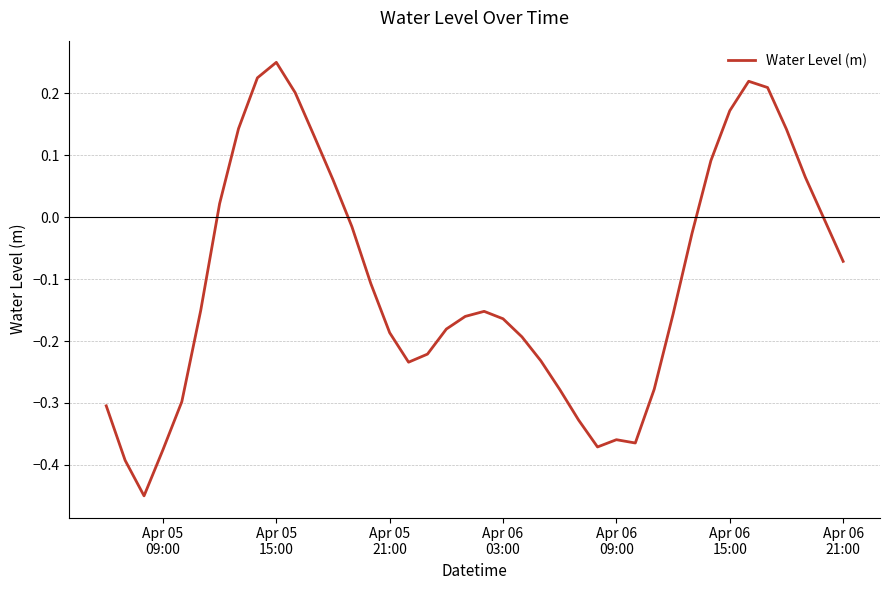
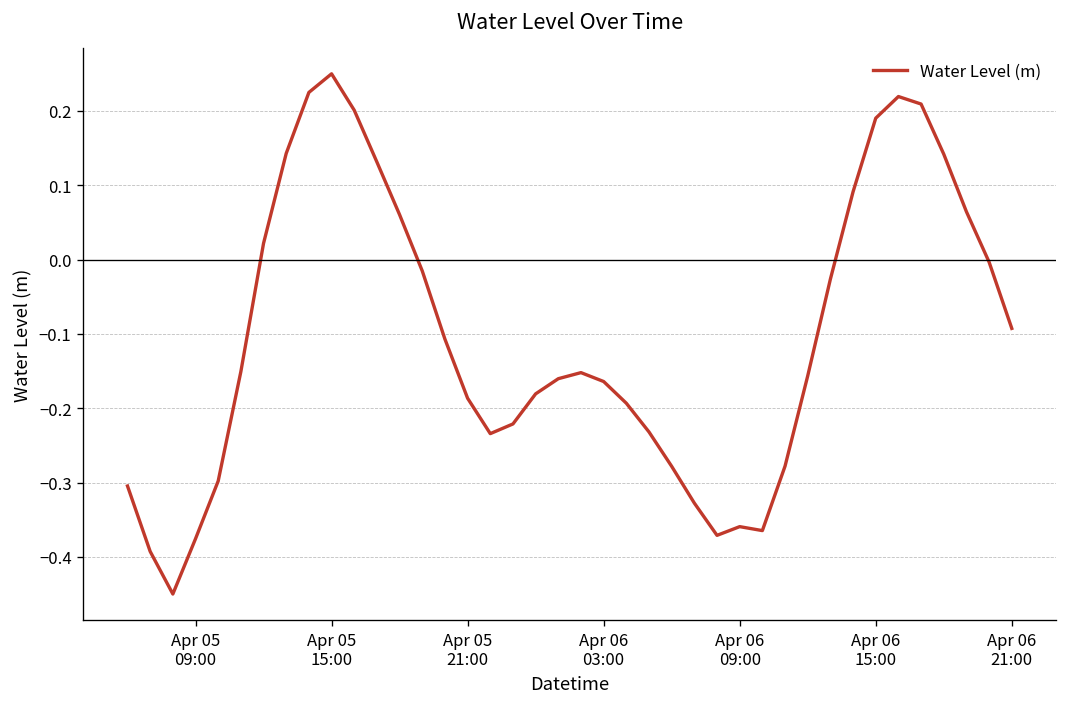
  {
    "Apr 05 09:00": -0.38,
    "Apr 05 15:00": 0.25,
    "Apr 05 21:00": -0.19,
    "Apr 06 03:00": -0.16,
    "Apr 06 09:00": -0.36,
-   "Apr 06 15:00": 0.17,
-   "Apr 06 21:00": -0.07
+   "Apr 06 15:00": 0.19,
+   "Apr 06 21:00": -0.09
  }
